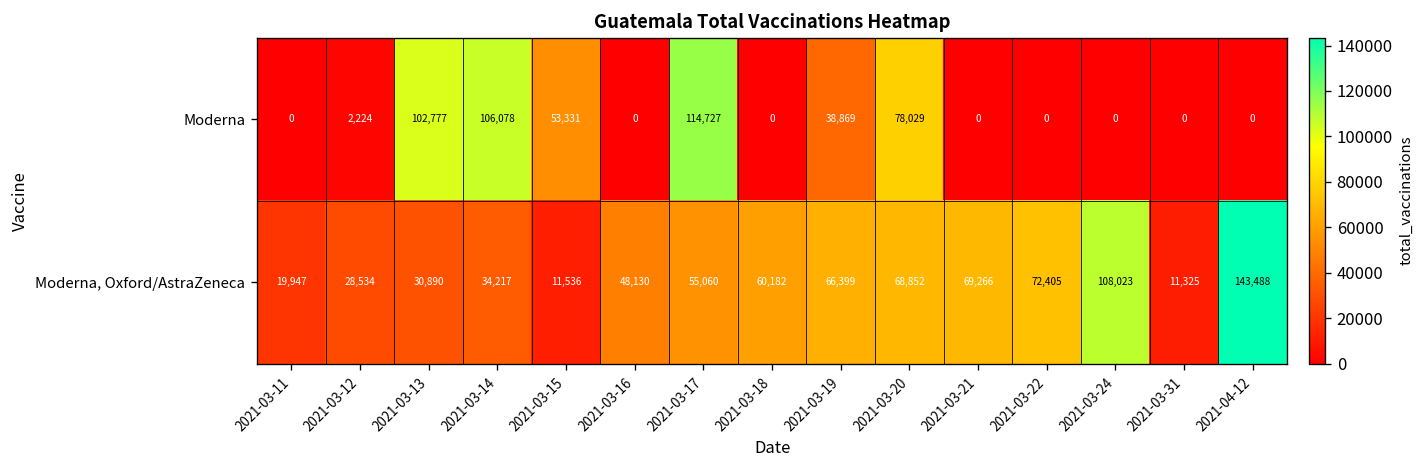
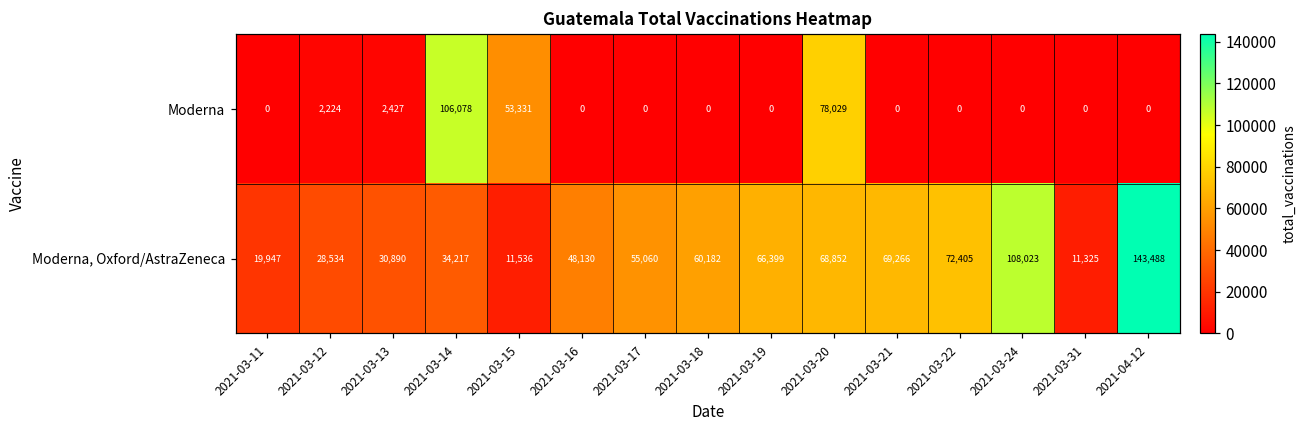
  {
    "Moderna": {
      "2021-03-11": "0",
      "2021-03-12": "2,224",
-     "2021-03-13": "102,777",
+     "2021-03-13": "2,427",
      "2021-03-14": "106,078",
      "2021-03-15": "53,331",
      "2021-03-16": "0",
-     "2021-03-17": "114,727",
+     "2021-03-17": "0",
      "2021-03-18": "0",
-     "2021-03-19": "38,869",
+     "2021-03-19": "0",
      "2021-03-20": "78,029",
      "2021-03-21": "0",
      "2021-03-22": "0",
      "2021-03-24": "0",
      "2021-03-31": "0",
      "2021-04-12": "0"
    },
    "Moderna, Oxford/AstraZeneca": {
      "2021-03-11": "19,947",
      "2021-03-12": "28,534",
      "2021-03-13": "30,890",
      "2021-03-14": "34,217",
      "2021-03-15": "11,536",
      "2021-03-16": "48,130",
      "2021-03-17": "55,060",
      "2021-03-18": "60,182",
      "2021-03-19": "66,399",
      "2021-03-20": "68,852",
      "2021-03-21": "69,266",
      "2021-03-22": "72,405",
      "2021-03-24": "108,023",
      "2021-03-31": "11,325",
      "2021-04-12": "143,488"
    }
  }
